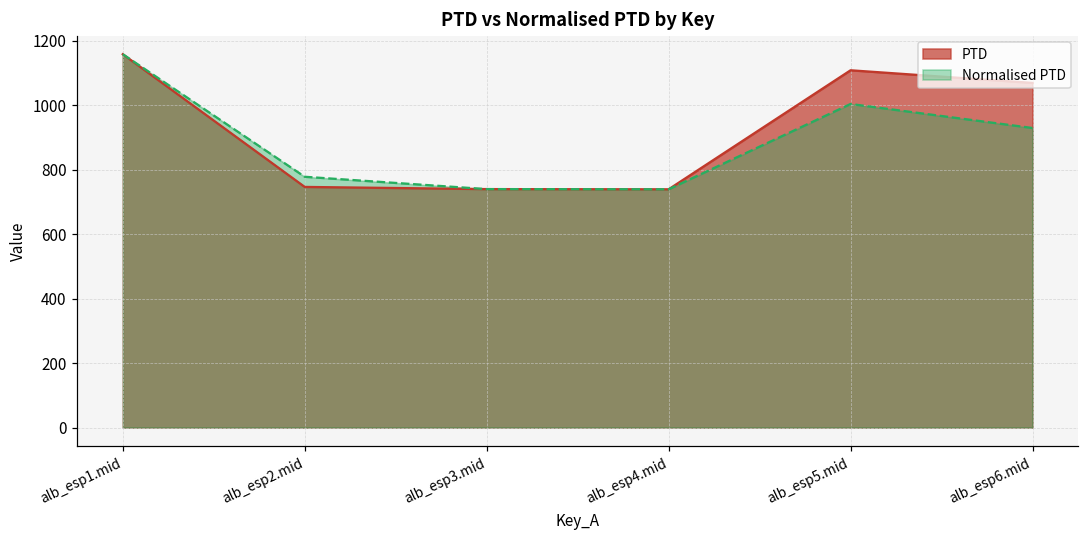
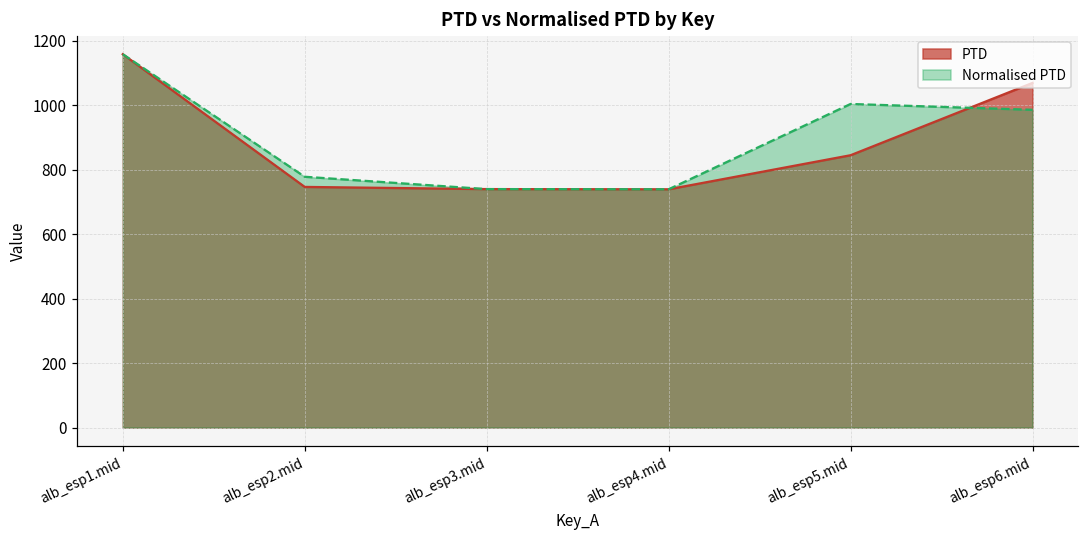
  {
    "PTD": {
      "alb_esp2.mid": 750,
-     "alb_esp5.mid": 1110
+     "alb_esp5.mid": 840
    },
    "Normalised PTD": {
      "alb_esp2.mid": 780,
      "alb_esp5.mid": 1000,
-     "alb_esp6.mid": 930
+     "alb_esp6.mid": 990
    }
  }
